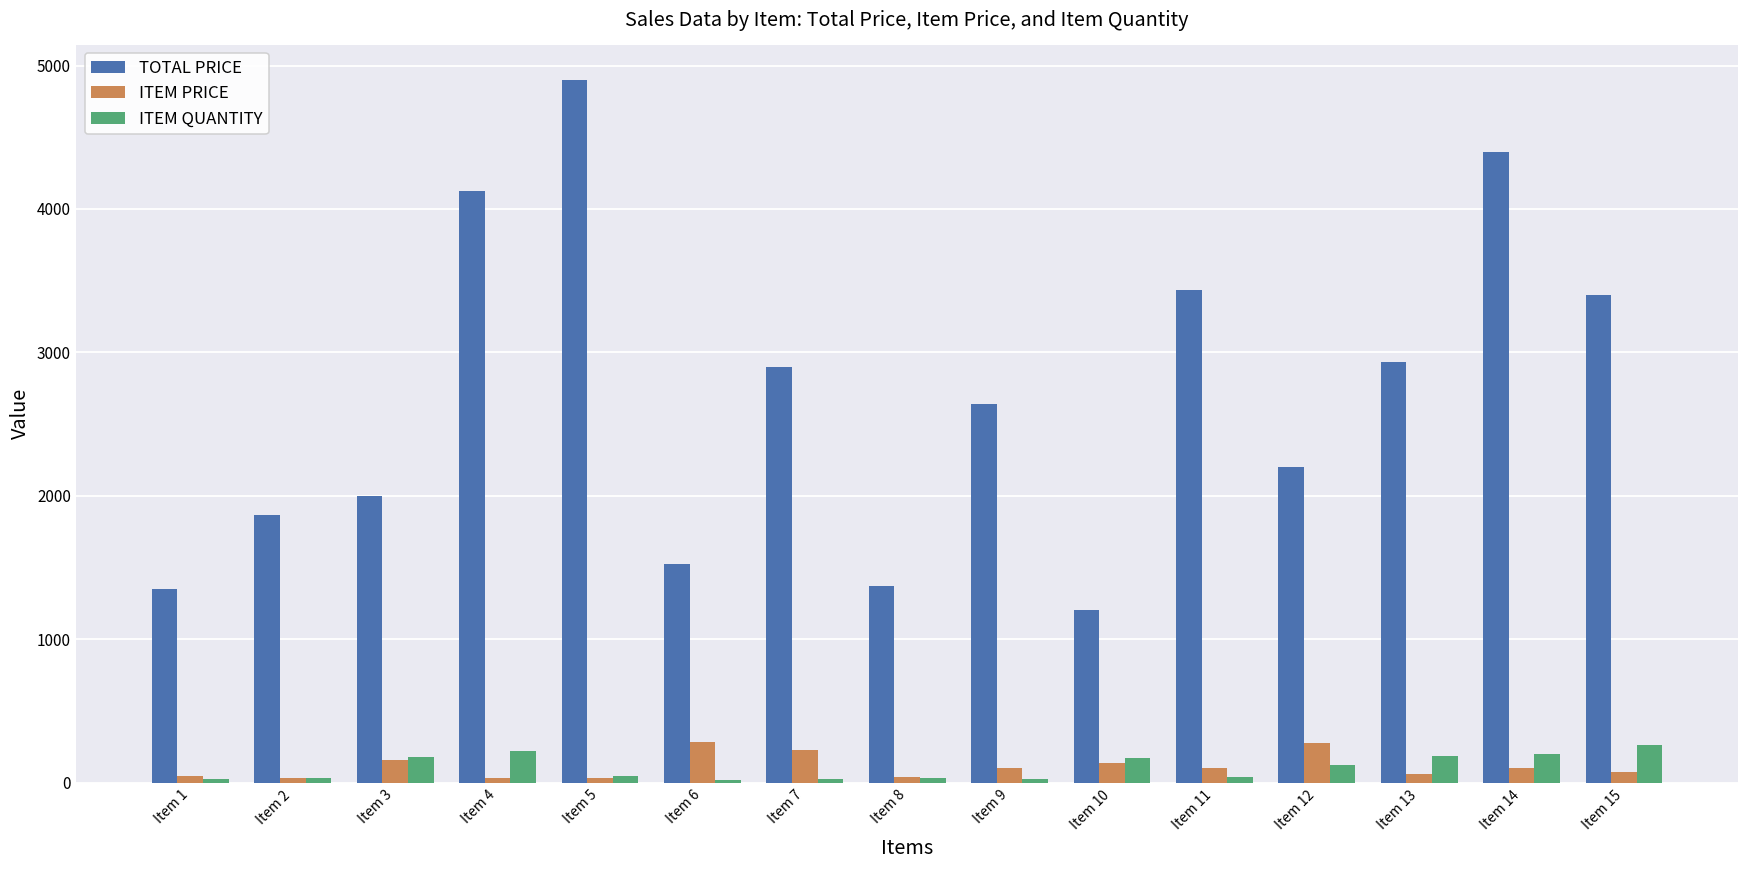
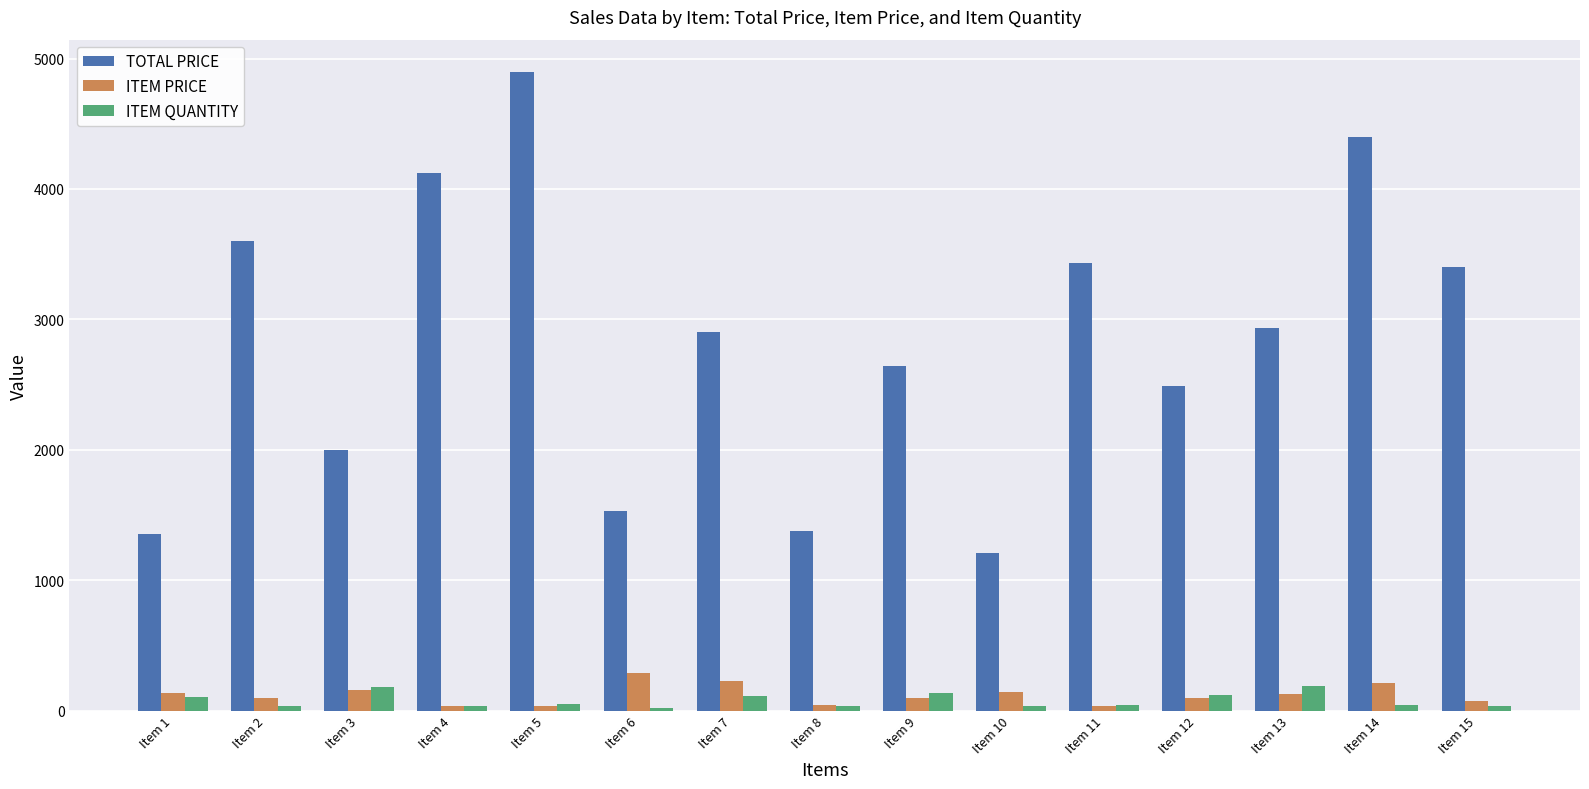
  {
    "TOTAL PRICE": {
      "Item 1": 1350,
-     "Item 2": 1860,
+     "Item 2": 3600,
      "Item 3": 2000,
      "Item 4": 4120,
      "Item 5": 4900,
      "Item 6": 1530,
      "Item 7": 2900,
      "Item 8": 1370,
      "Item 9": 2640,
      "Item 10": 1210,
      "Item 11": 3430,
-     "Item 12": 2200,
+     "Item 12": 2490,
      "Item 13": 2940,
      "Item 14": 4400,
      "Item 15": 3400
    },
    "ITEM PRICE": {
-     "Item 1": 50,
-     "Item 2": 30,
+     "Item 1": 130,
+     "Item 2": 100,
      "Item 3": 160,
      "Item 4": 40,
      "Item 5": 40,
      "Item 6": 290,
      "Item 7": 230,
      "Item 8": 40,
      "Item 9": 100,
      "Item 10": 140,
-     "Item 11": 100,
-     "Item 12": 280,
-     "Item 13": 60,
-     "Item 14": 100,
+     "Item 11": 40,
+     "Item 12": 100,
+     "Item 13": 130,
+     "Item 14": 210,
      "Item 15": 80
    },
    "ITEM QUANTITY": {
-     "Item 1": 30,
+     "Item 1": 100,
      "Item 2": 40,
      "Item 3": 180,
-     "Item 4": 220,
+     "Item 4": 30,
      "Item 5": 50,
      "Item 6": 20,
-     "Item 7": 30,
+     "Item 7": 120,
      "Item 8": 30,
-     "Item 9": 20,
-     "Item 10": 170,
+     "Item 9": 130,
+     "Item 10": 30,
      "Item 11": 40,
      "Item 12": 120,
      "Item 13": 190,
-     "Item 14": 200,
-     "Item 15": 260
+     "Item 14": 40,
+     "Item 15": 40
    }
  }
